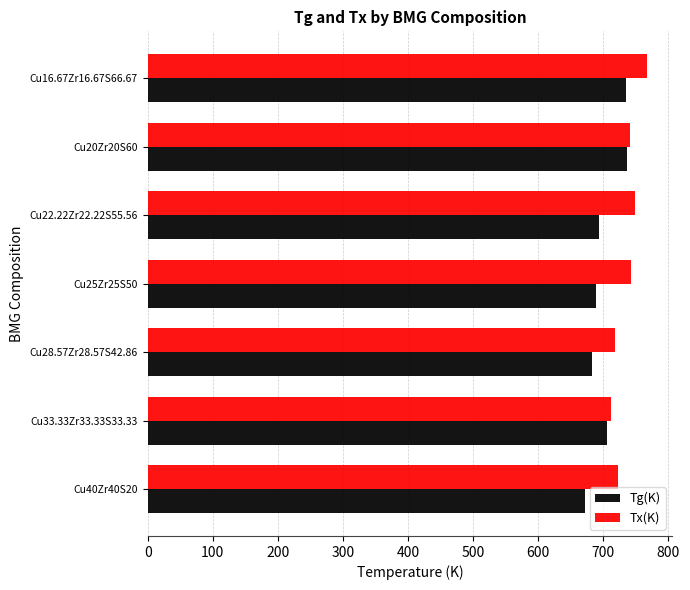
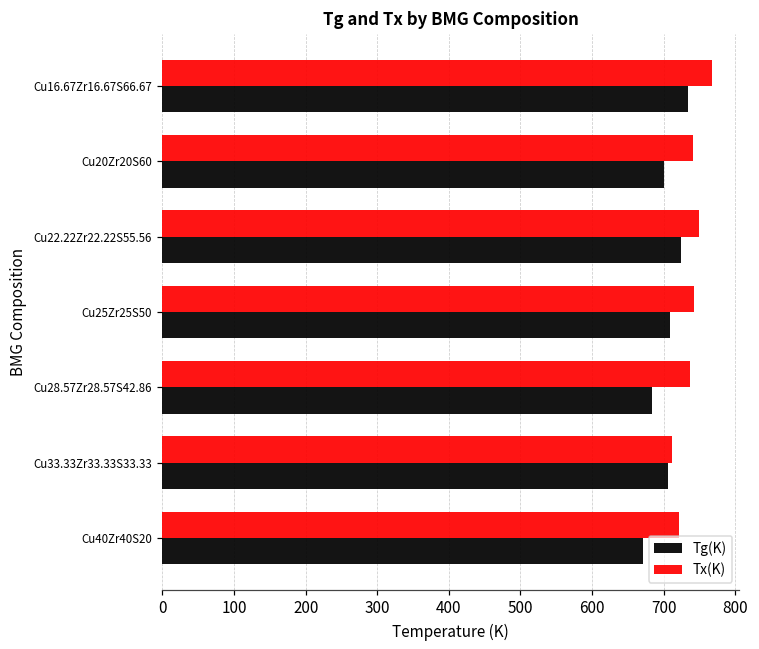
  {
    "Tg(K)": {
      "Cu16.67Zr16.67S66.67": 730,
-     "Cu20Zr20S60": 740,
-     "Cu22.22Zr22.22S55.56": 690,
-     "Cu25Zr25S50": 690,
+     "Cu20Zr20S60": 700,
+     "Cu22.22Zr22.22S55.56": 720,
+     "Cu25Zr25S50": 710,
      "Cu28.57Zr28.57S42.86": 680,
      "Cu33.33Zr33.33S33.33": 710,
      "Cu40Zr40S20": 670
    },
    "Tx(K)": {
      "Cu16.67Zr16.67S66.67": 770,
      "Cu20Zr20S60": 740,
      "Cu22.22Zr22.22S55.56": 750,
      "Cu25Zr25S50": 740,
-     "Cu28.57Zr28.57S42.86": 720,
+     "Cu28.57Zr28.57S42.86": 740,
      "Cu33.33Zr33.33S33.33": 710,
      "Cu40Zr40S20": 720
    }
  }
